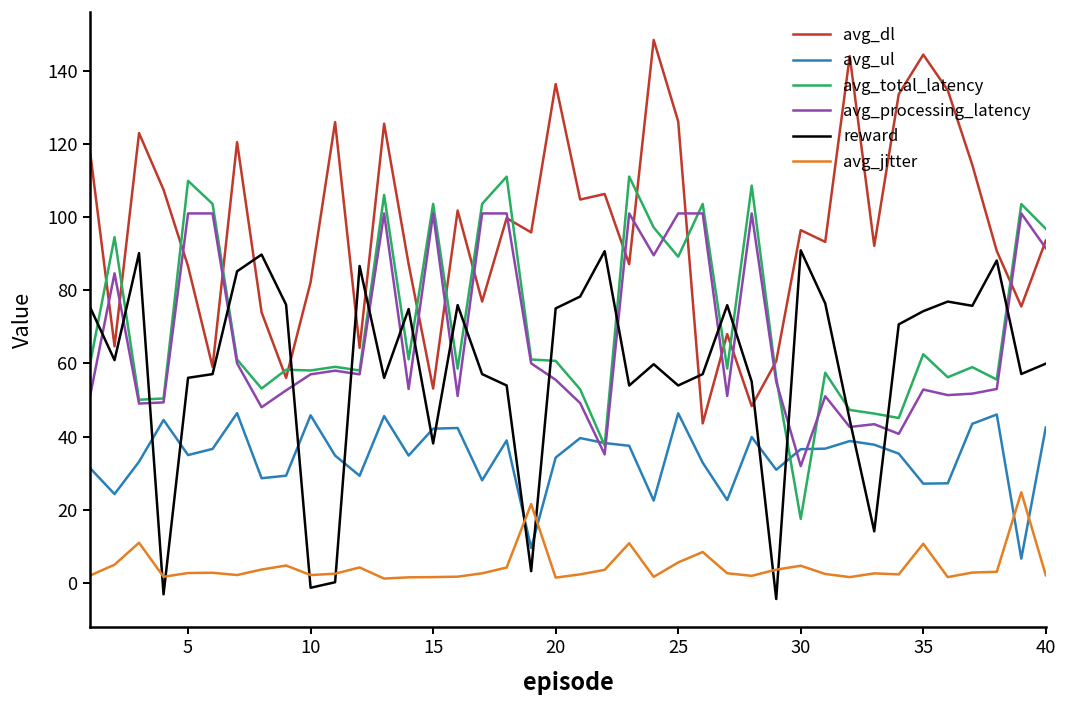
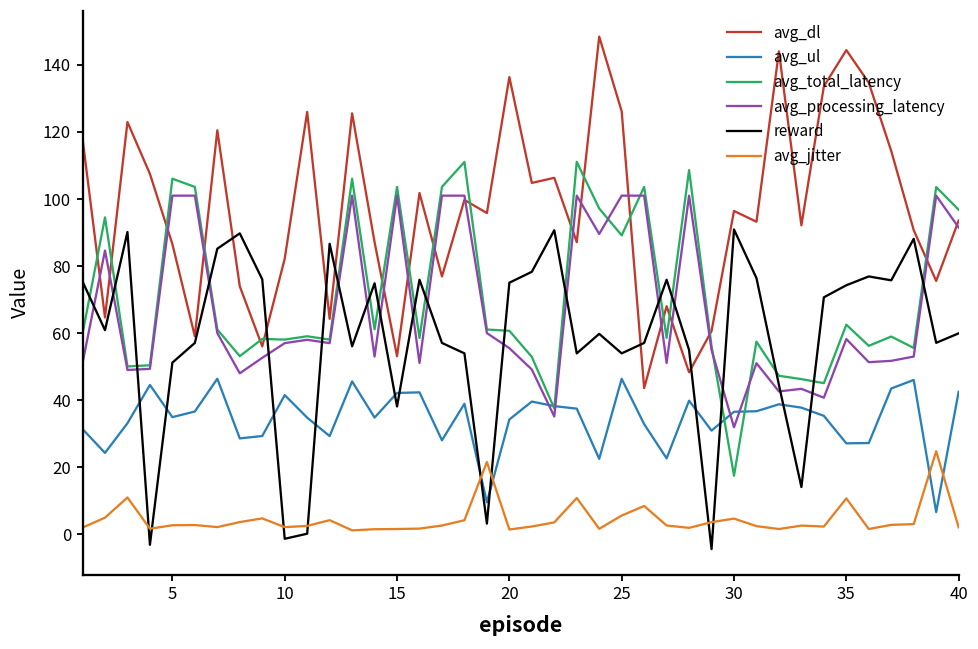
  {
    "avg_dl": {
      "5": 87,
      "10": 82,
      "15": 53,
      "20": 136,
      "25": 126,
      "30": 96,
      "35": 144,
      "40": 94
    },
    "avg_ul": {
      "5": 35,
-     "10": 46,
+     "10": 42,
      "15": 42,
      "20": 34,
      "25": 46,
      "30": 37,
      "35": 27,
      "40": 42
    },
    "avg_total_latency": {
-     "5": 110,
+     "5": 106,
      "10": 58,
      "15": 104,
      "20": 61,
      "25": 89,
      "30": 17,
      "35": 63,
      "40": 97
    },
    "avg_processing_latency": {
      "5": 101,
      "10": 57,
      "15": 101,
      "20": 56,
      "25": 101,
      "30": 32,
-     "35": 53,
+     "35": 58,
      "40": 92
    },
    "reward": {
-     "5": 56,
+     "5": 51,
      "10": -1,
      "15": 38,
      "20": 75,
      "25": 54,
      "30": 91,
      "35": 74,
      "40": 60
    },
    "avg_jitter": {
      "5": 3,
      "10": 2,
      "15": 2,
      "20": 1,
      "25": 6,
      "30": 5,
      "35": 11,
      "40": 2
    }
  }
